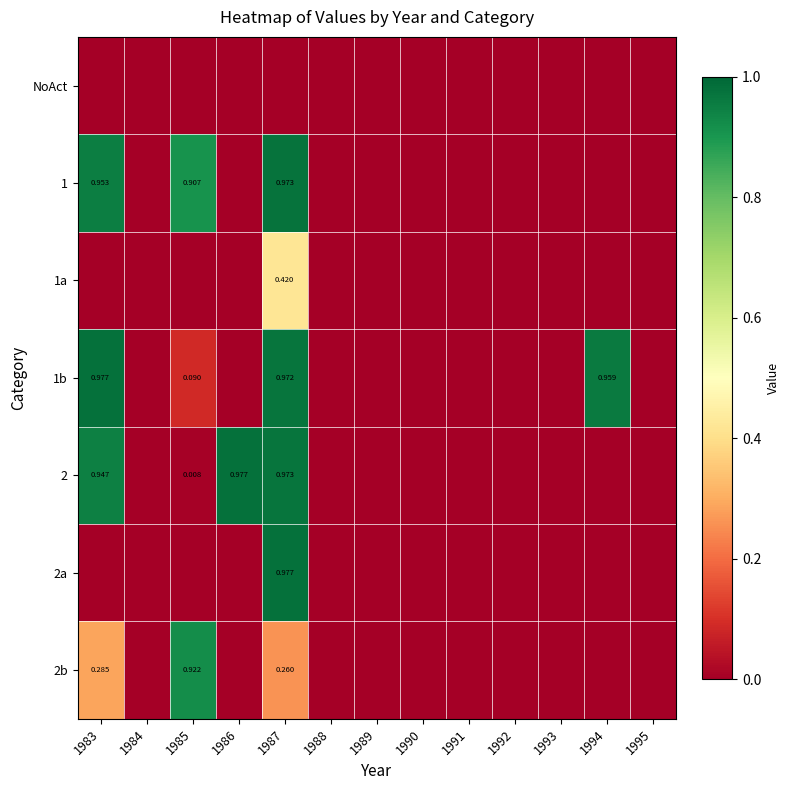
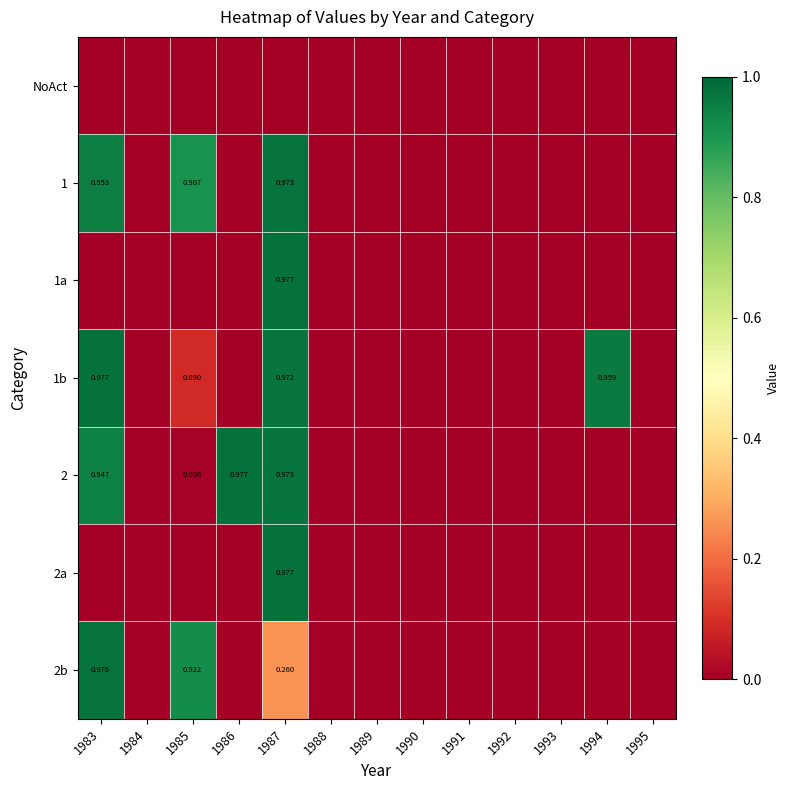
  {
    "1": {
      "1983": 0.953,
      "1985": 0.907,
      "1987": 0.973
    },
    "1a": {
-     "1987": 0.420
+     "1987": 0.977
    },
    "1b": {
      "1983": 0.977,
      "1985": 0.090,
      "1987": 0.972,
      "1994": 0.959
    },
    "2": {
      "1983": 0.947,
      "1985": 0.008,
      "1986": 0.977,
      "1987": 0.973
    },
    "2a": {
      "1987": 0.977
    },
    "2b": {
-     "1983": 0.285,
+     "1983": 0.976,
      "1985": 0.922,
      "1987": 0.260
    }
  }
